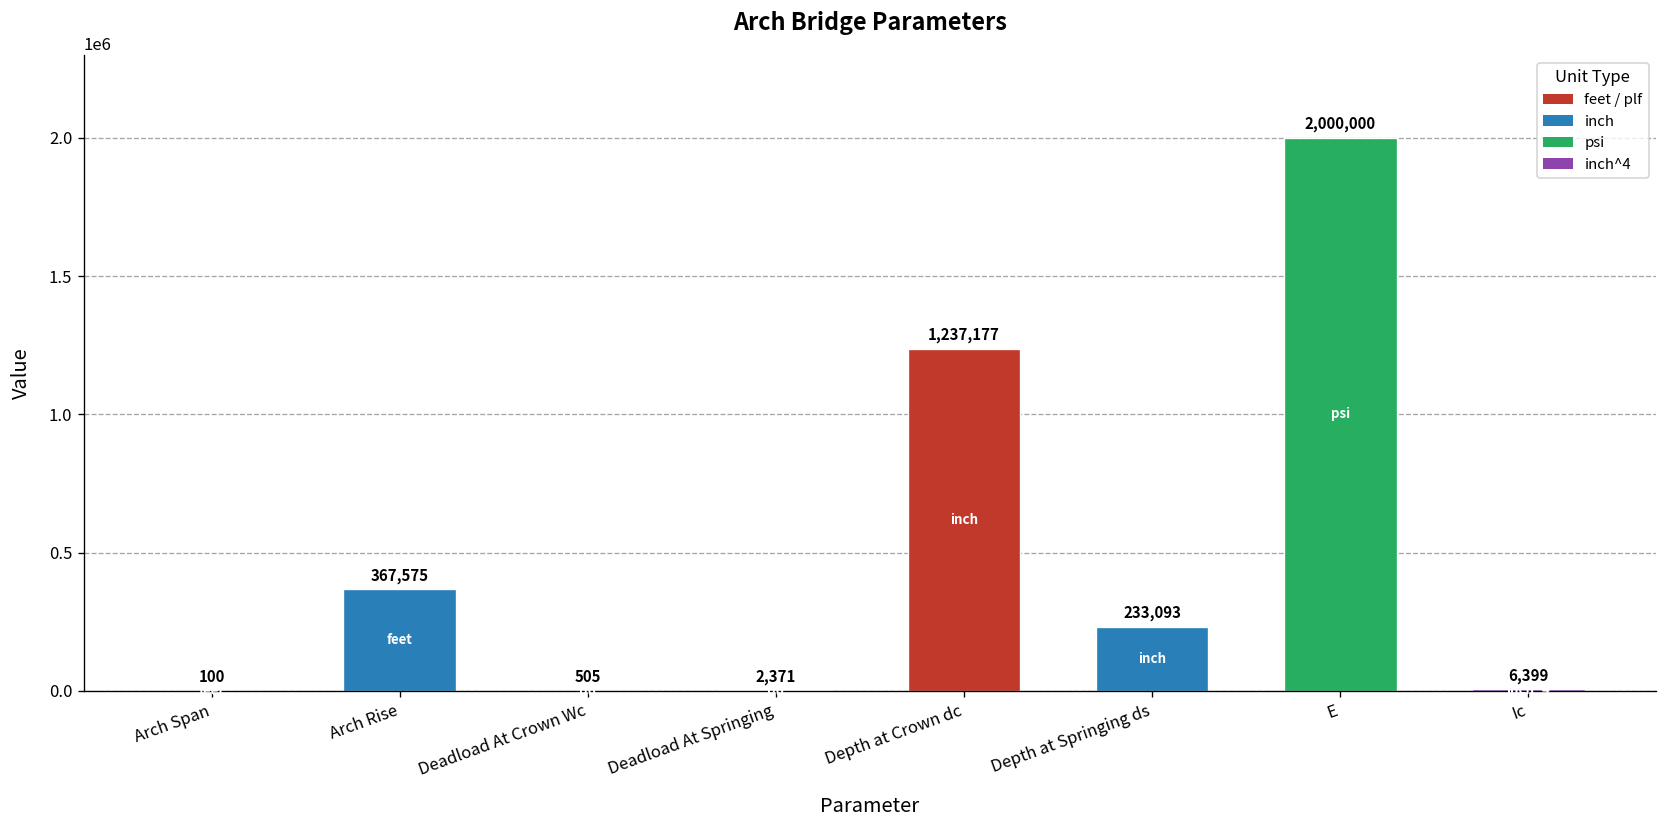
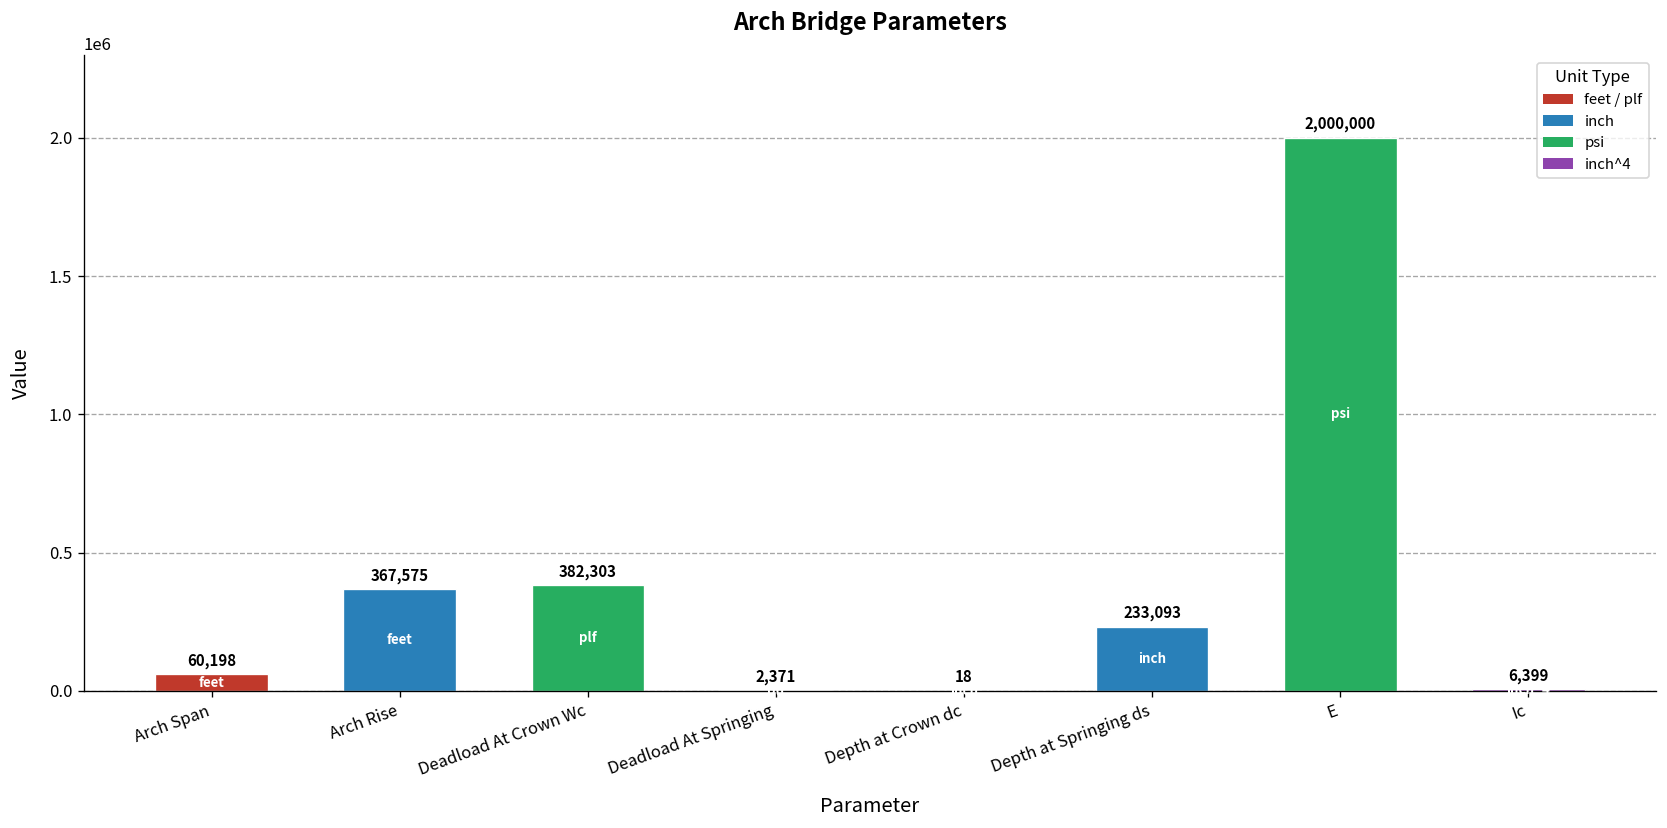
  {
-   "Arch Span": "100",
+   "Arch Span": "60,198",
    "Arch Rise": "367,575",
-   "Deadload At Crown Wc": "505",
+   "Deadload At Crown Wc": "382,303",
    "Deadload At Springing": "2,371",
-   "Depth at Crown dc": "1,237,177",
+   "Depth at Crown dc": "18",
    "Depth at Springing ds": "233,093",
    "E": "2,000,000",
    "Ic": "6,399"
  }
